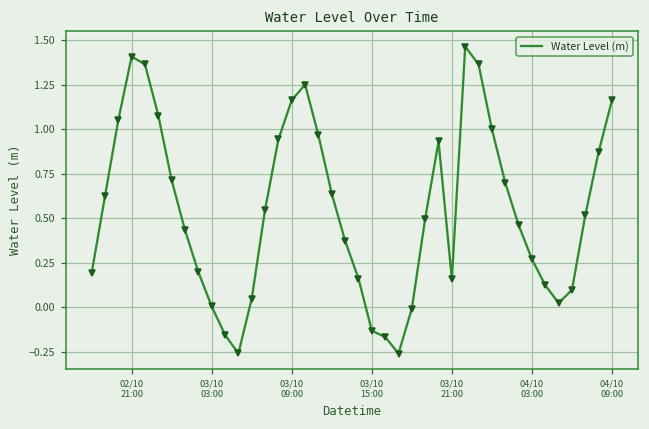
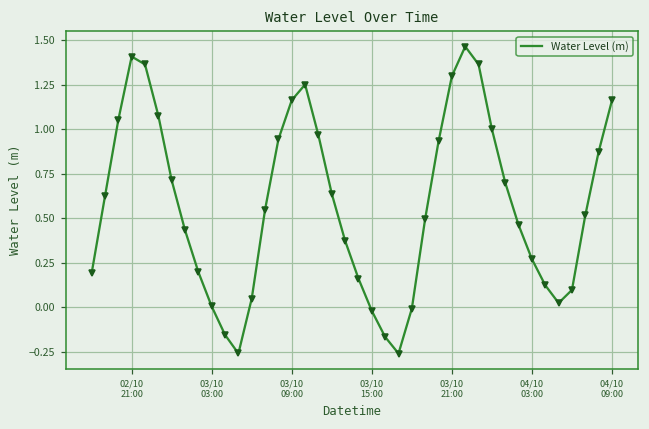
  {
    "02/10 21:00": 1.41,
    "03/10 03:00": 0.00,
    "03/10 09:00": 1.16,
-   "03/10 15:00": -0.13,
-   "03/10 21:00": 0.16,
+   "03/10 15:00": -0.02,
+   "03/10 21:00": 1.30,
    "04/10 03:00": 0.27,
    "04/10 09:00": 1.16
  }
